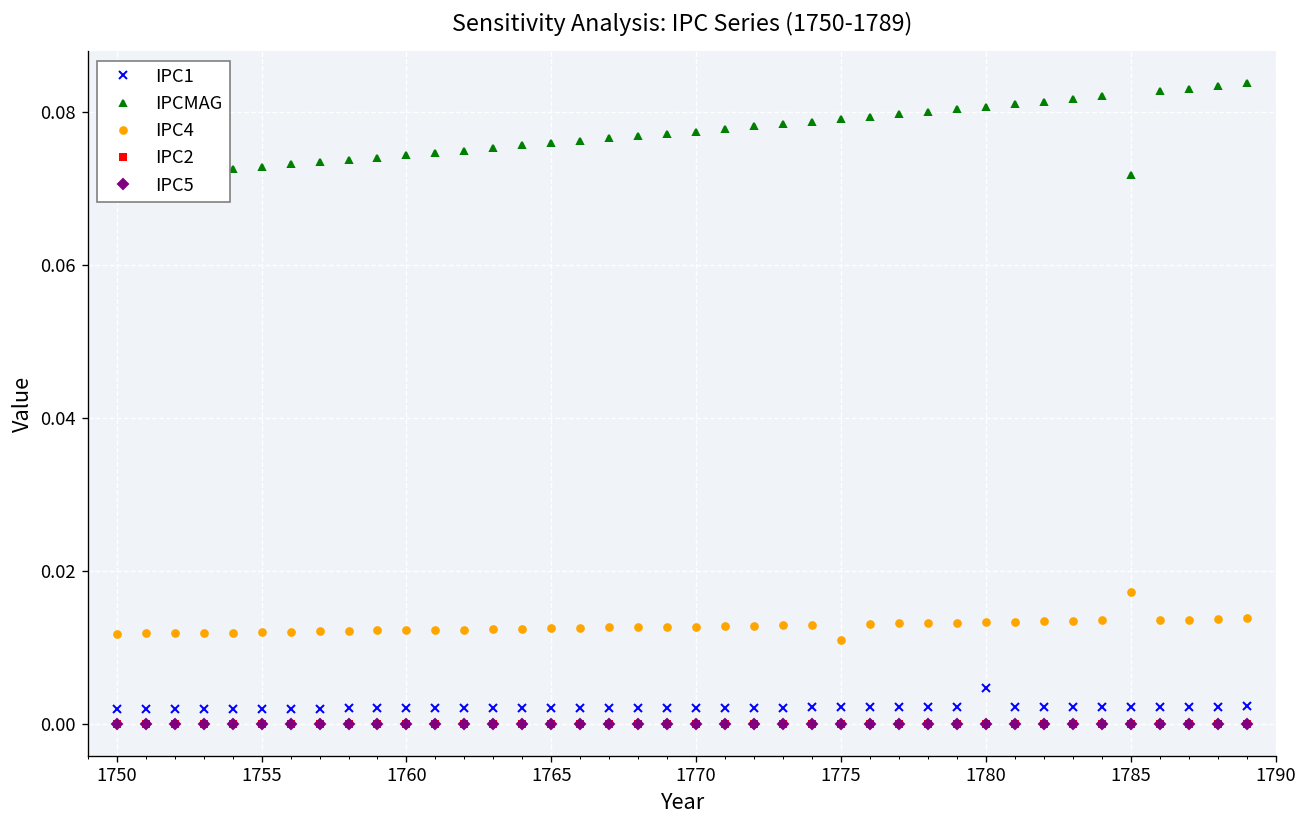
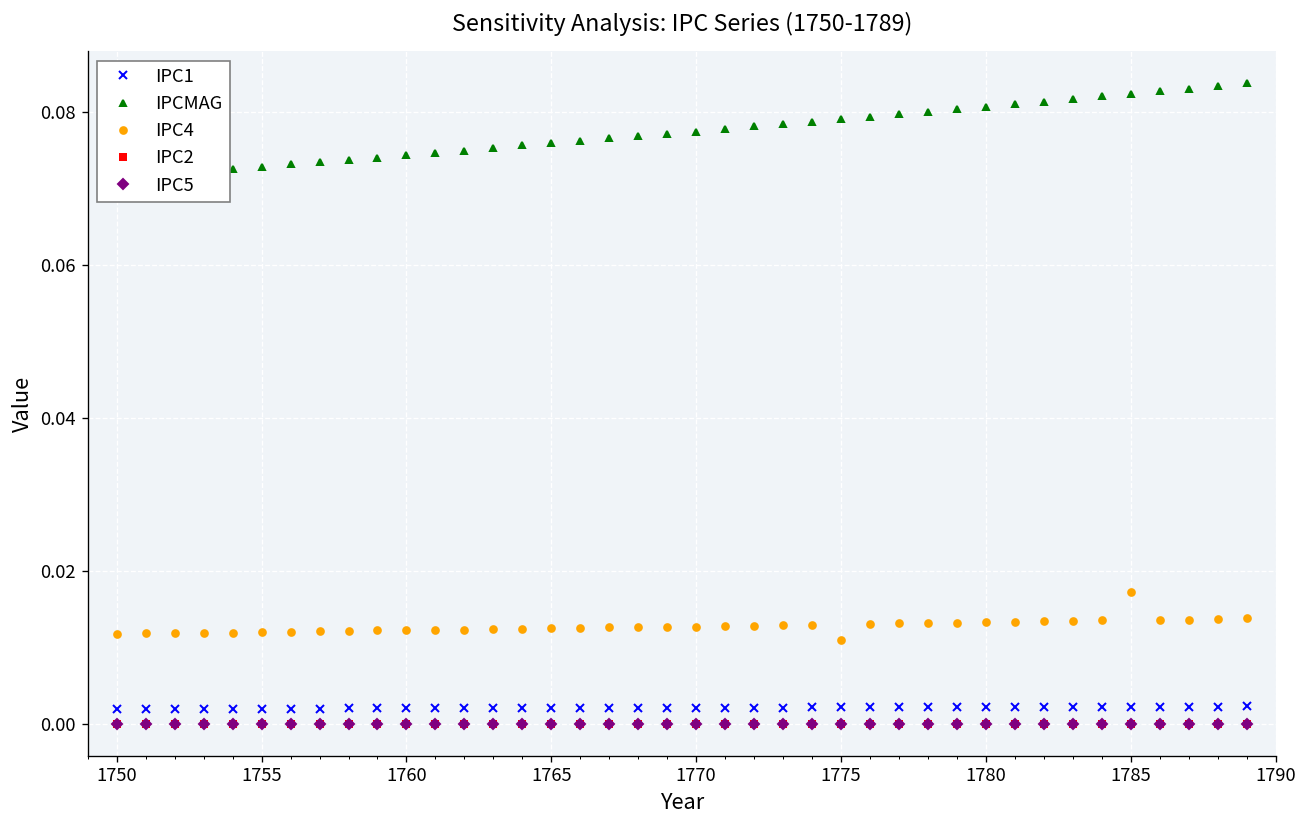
  {
    "IPC1": {
      "1750": 0.002,
      "1755": 0.002,
      "1760": 0.002,
      "1765": 0.002,
      "1770": 0.002,
      "1775": 0.002,
-     "1780": 0.005,
+     "1780": 0.002,
      "1785": 0.002
    },
    "IPCMAG": {
      "1755": 0.073,
      "1760": 0.074,
      "1765": 0.076,
      "1770": 0.077,
      "1775": 0.079,
      "1780": 0.081,
-     "1785": 0.072
+     "1785": 0.082
    },
    "IPC4": {
      "1750": 0.012,
      "1755": 0.012,
      "1760": 0.012,
      "1765": 0.013,
      "1770": 0.013,
      "1775": 0.011,
      "1780": 0.013,
      "1785": 0.017
    },
    "IPC5": {
      "1750": 0.000,
      "1755": 0.000,
      "1760": 0.000,
      "1765": 0.000,
      "1770": 0.000,
      "1775": 0.000,
      "1780": 0.000,
      "1785": 0.000
    }
  }
